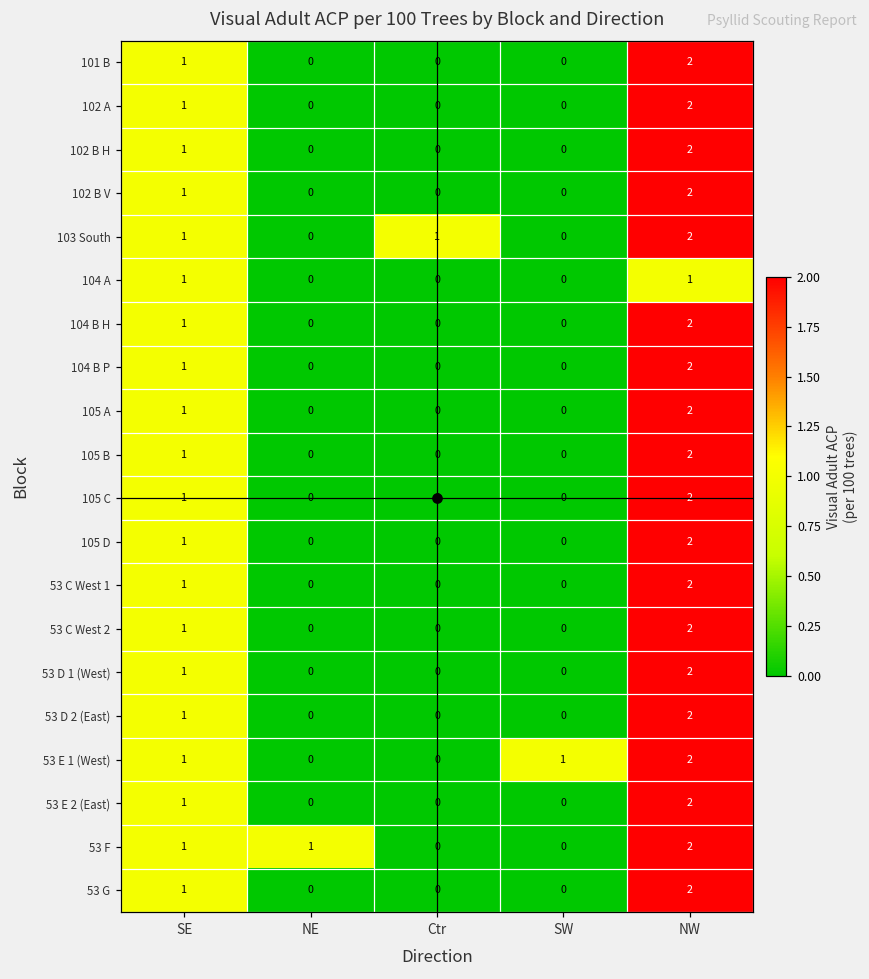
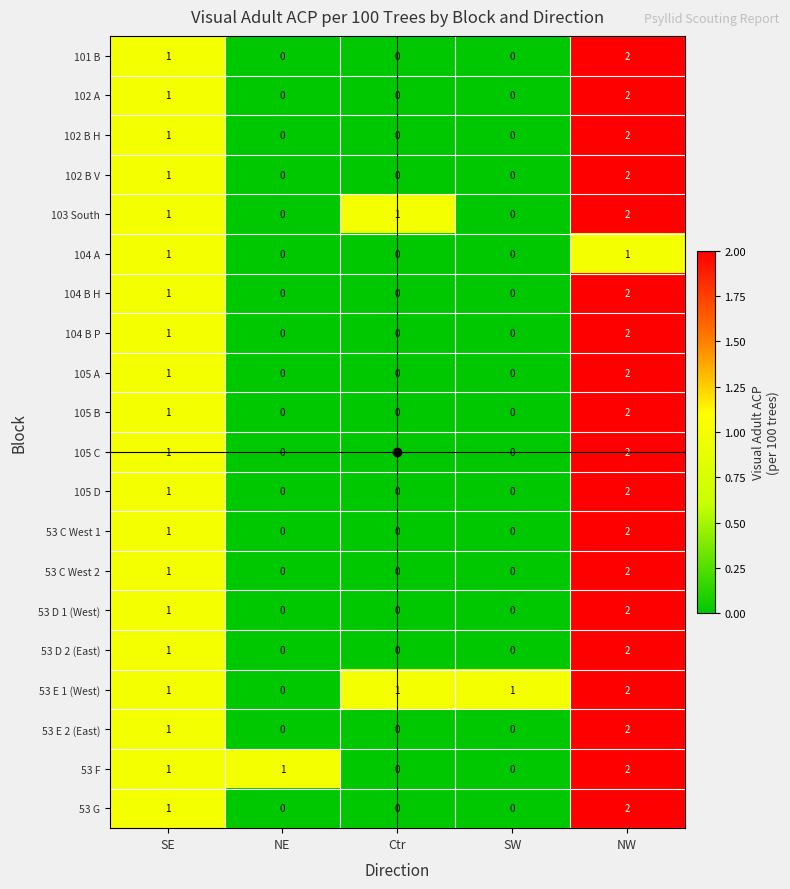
  {
    "101 B": {
      "SE": 1,
      "NE": 0,
      "Ctr": 0,
      "SW": 0,
      "NW": 2
    },
    "102 A": {
      "SE": 1,
      "NE": 0,
      "Ctr": 0,
      "SW": 0,
      "NW": 2
    },
    "102 B H": {
      "SE": 1,
      "NE": 0,
      "Ctr": 0,
      "SW": 0,
      "NW": 2
    },
    "102 B V": {
      "SE": 1,
      "NE": 0,
      "Ctr": 0,
      "SW": 0,
      "NW": 2
    },
    "103 South": {
      "SE": 1,
      "NE": 0,
      "Ctr": 1,
      "SW": 0,
      "NW": 2
    },
    "104 A": {
      "SE": 1,
      "NE": 0,
      "Ctr": 0,
      "SW": 0,
      "NW": 1
    },
    "104 B H": {
      "SE": 1,
      "NE": 0,
      "Ctr": 0,
      "SW": 0,
      "NW": 2
    },
    "104 B P": {
      "SE": 1,
      "NE": 0,
      "Ctr": 0,
      "SW": 0,
      "NW": 2
    },
    "105 A": {
      "SE": 1,
      "NE": 0,
      "Ctr": 0,
      "SW": 0,
      "NW": 2
    },
    "105 B": {
      "SE": 1,
      "NE": 0,
      "Ctr": 0,
      "SW": 0,
      "NW": 2
    },
    "105 C": {
      "SE": 1,
      "NE": 0,
      "SW": 0,
      "NW": 2
    },
    "105 D": {
      "SE": 1,
      "NE": 0,
      "Ctr": 0,
      "SW": 0,
      "NW": 2
    },
    "53 C West 1": {
      "SE": 1,
      "NE": 0,
      "Ctr": 0,
      "SW": 0,
      "NW": 2
    },
    "53 C West 2": {
      "SE": 1,
      "NE": 0,
      "Ctr": 0,
      "SW": 0,
      "NW": 2
    },
    "53 D 1 (West)": {
      "SE": 1,
      "NE": 0,
      "Ctr": 0,
      "SW": 0,
      "NW": 2
    },
    "53 D 2 (East)": {
      "SE": 1,
      "NE": 0,
      "Ctr": 0,
      "SW": 0,
      "NW": 2
    },
    "53 E 1 (West)": {
      "SE": 1,
      "NE": 0,
-     "Ctr": 0,
+     "Ctr": 1,
      "SW": 1,
      "NW": 2
    },
    "53 E 2 (East)": {
      "SE": 1,
      "NE": 0,
      "Ctr": 0,
      "SW": 0,
      "NW": 2
    },
    "53 F": {
      "SE": 1,
      "NE": 1,
      "Ctr": 0,
      "SW": 0,
      "NW": 2
    },
    "53 G": {
      "SE": 1,
      "NE": 0,
      "Ctr": 0,
      "SW": 0,
      "NW": 2
    }
  }
